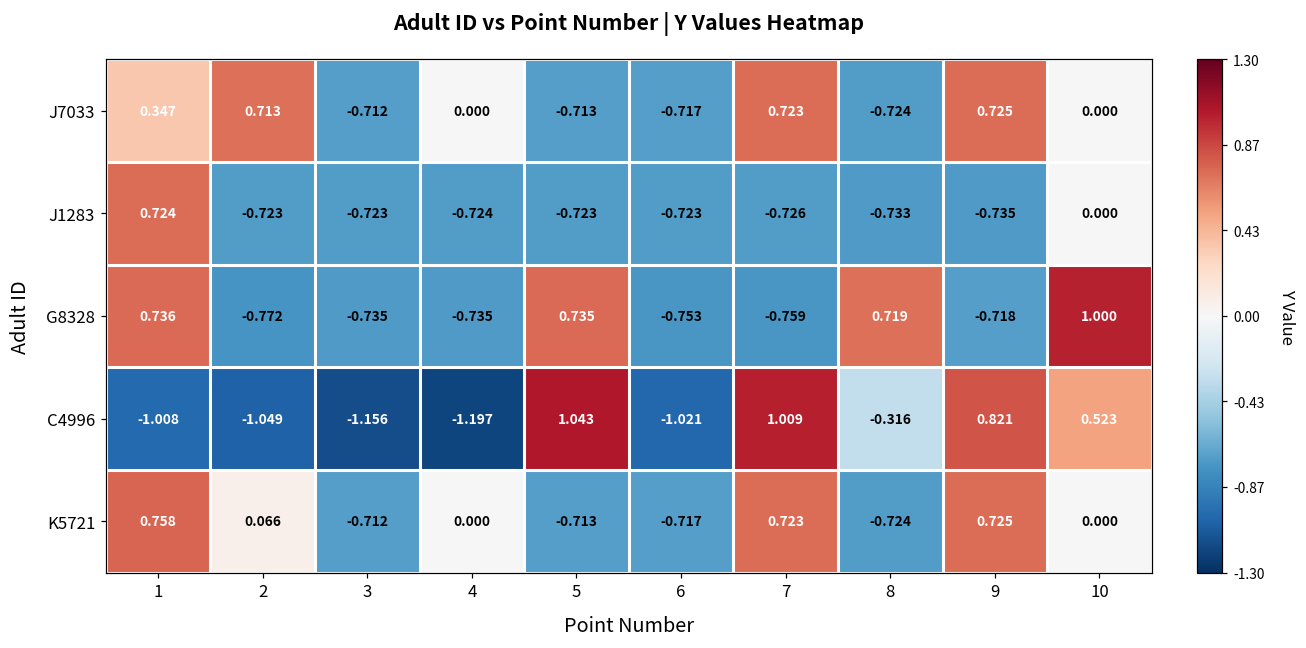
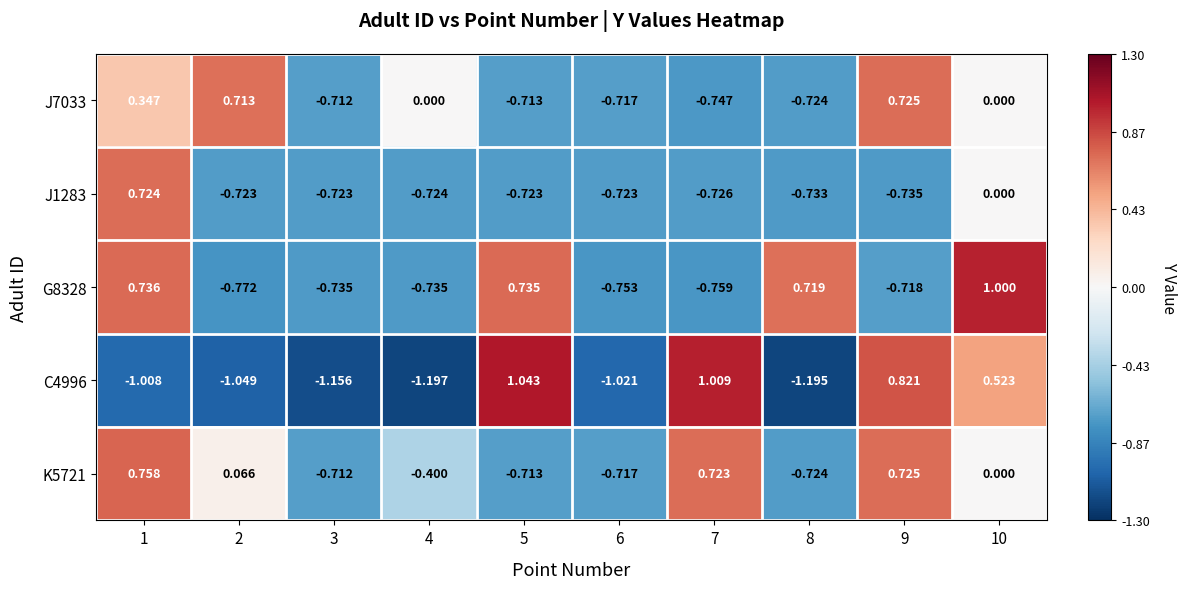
  {
    "J7033": {
      "1": 0.347,
      "2": 0.713,
      "3": -0.712,
      "4": 0.000,
      "5": -0.713,
      "6": -0.717,
-     "7": 0.723,
+     "7": -0.747,
      "8": -0.724,
      "9": 0.725,
      "10": 0.000
    },
    "J1283": {
      "1": 0.724,
      "2": -0.723,
      "3": -0.723,
      "4": -0.724,
      "5": -0.723,
      "6": -0.723,
      "7": -0.726,
      "8": -0.733,
      "9": -0.735,
      "10": 0.000
    },
    "G8328": {
      "1": 0.736,
      "2": -0.772,
      "3": -0.735,
      "4": -0.735,
      "5": 0.735,
      "6": -0.753,
      "7": -0.759,
      "8": 0.719,
      "9": -0.718,
      "10": 1.000
    },
    "C4996": {
      "1": -1.008,
      "2": -1.049,
      "3": -1.156,
      "4": -1.197,
      "5": 1.043,
      "6": -1.021,
      "7": 1.009,
-     "8": -0.316,
+     "8": -1.195,
      "9": 0.821,
      "10": 0.523
    },
    "K5721": {
      "1": 0.758,
      "2": 0.066,
      "3": -0.712,
-     "4": 0.000,
+     "4": -0.400,
      "5": -0.713,
      "6": -0.717,
      "7": 0.723,
      "8": -0.724,
      "9": 0.725,
      "10": 0.000
    }
  }
